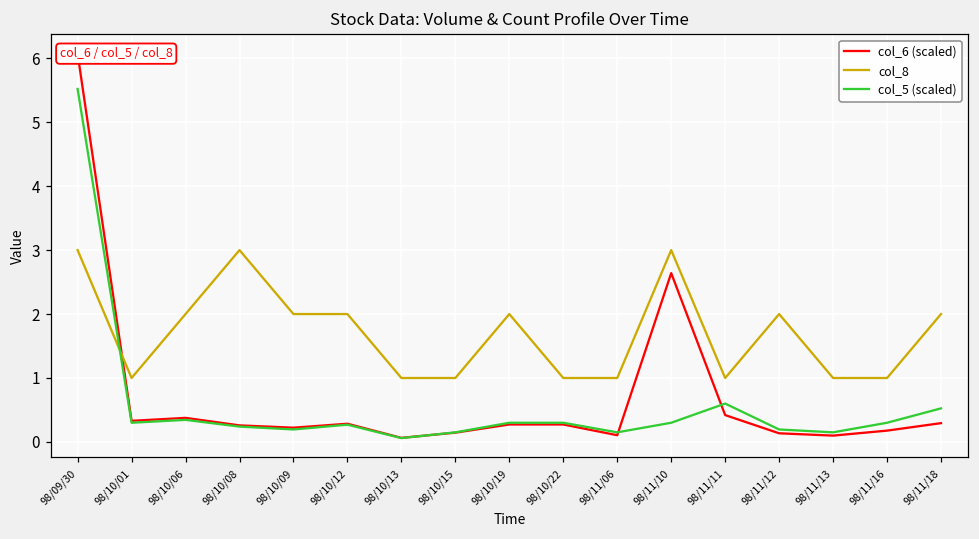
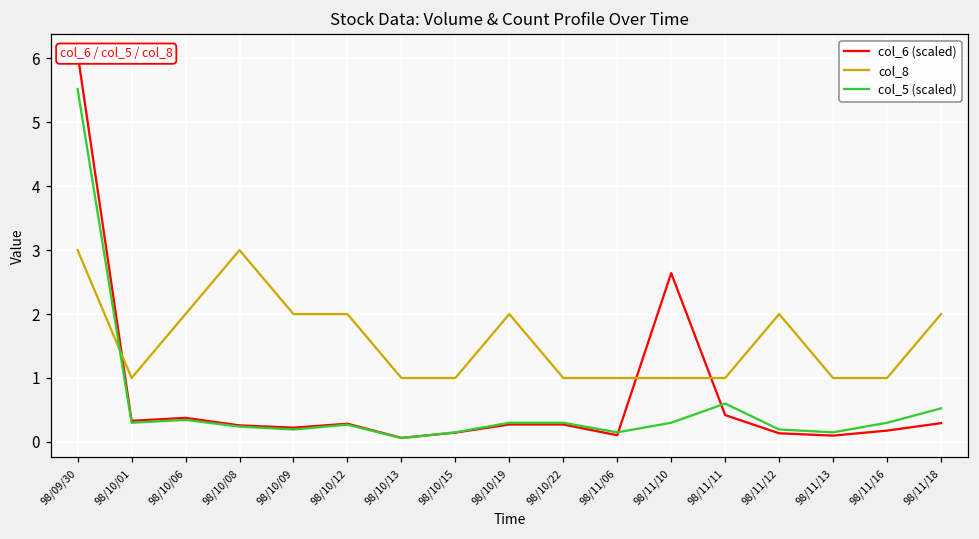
  {
    "col_6 (scaled)": {
      "98/11/06": 0.1,
      "98/11/10": 2.6,
      "98/11/11": 0.4,
      "98/11/12": 0.1,
      "98/11/13": 0.1,
      "98/11/16": 0.2,
      "98/11/18": 0.3
    },
    "col_8": {
      "98/09/30": 3,
      "98/10/01": 1,
      "98/10/06": 2,
      "98/10/08": 3,
      "98/10/09": 2,
      "98/10/12": 2,
      "98/10/13": 1,
      "98/10/15": 1,
      "98/10/19": 2,
      "98/10/22": 1,
      "98/11/06": 1,
-     "98/11/10": 3,
+     "98/11/10": 1,
      "98/11/11": 1,
      "98/11/12": 2,
      "98/11/13": 1,
      "98/11/16": 1,
      "98/11/18": 2
    },
    "col_5 (scaled)": {
      "98/09/30": 5.5,
      "98/11/06": 0.2,
      "98/11/10": 0.3,
      "98/11/11": 0.6,
      "98/11/12": 0.2,
      "98/11/13": 0.2,
      "98/11/16": 0.3,
      "98/11/18": 0.5
    }
  }
